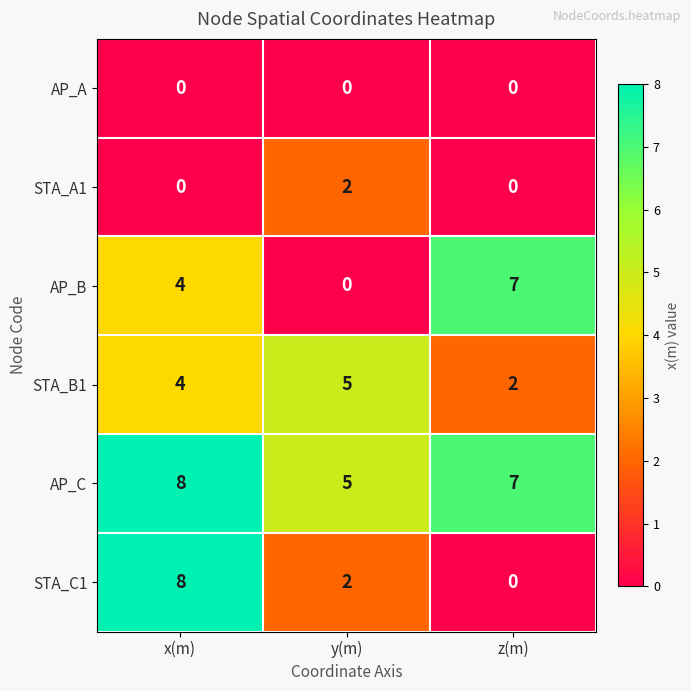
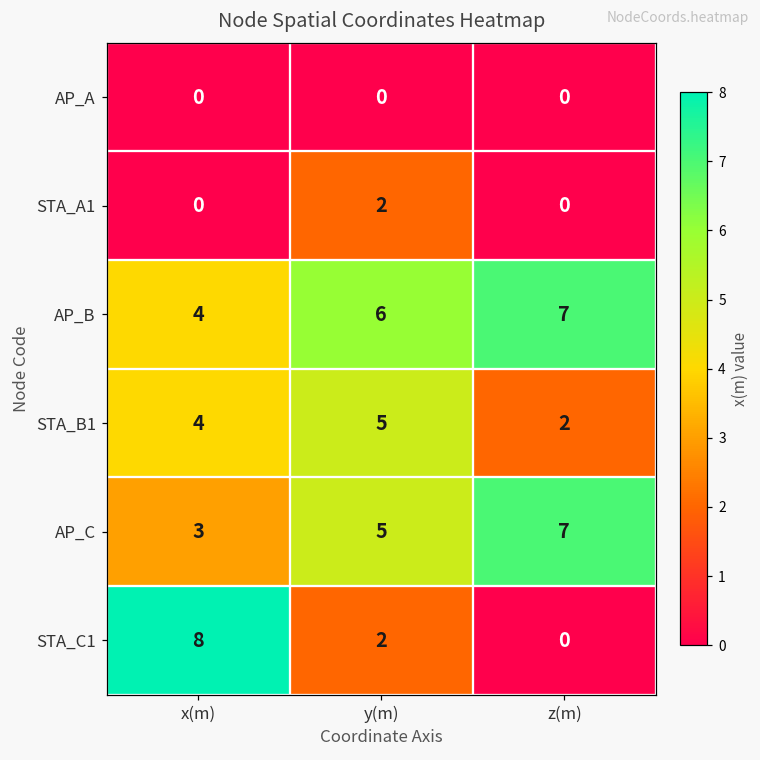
  {
    "AP_A": {
      "x(m)": 0,
      "y(m)": 0,
      "z(m)": 0
    },
    "STA_A1": {
      "x(m)": 0,
      "y(m)": 2,
      "z(m)": 0
    },
    "AP_B": {
      "x(m)": 4,
-     "y(m)": 0,
+     "y(m)": 6,
      "z(m)": 7
    },
    "STA_B1": {
      "x(m)": 4,
      "y(m)": 5,
      "z(m)": 2
    },
    "AP_C": {
-     "x(m)": 8,
+     "x(m)": 3,
      "y(m)": 5,
      "z(m)": 7
    },
    "STA_C1": {
      "x(m)": 8,
      "y(m)": 2,
      "z(m)": 0
    }
  }
